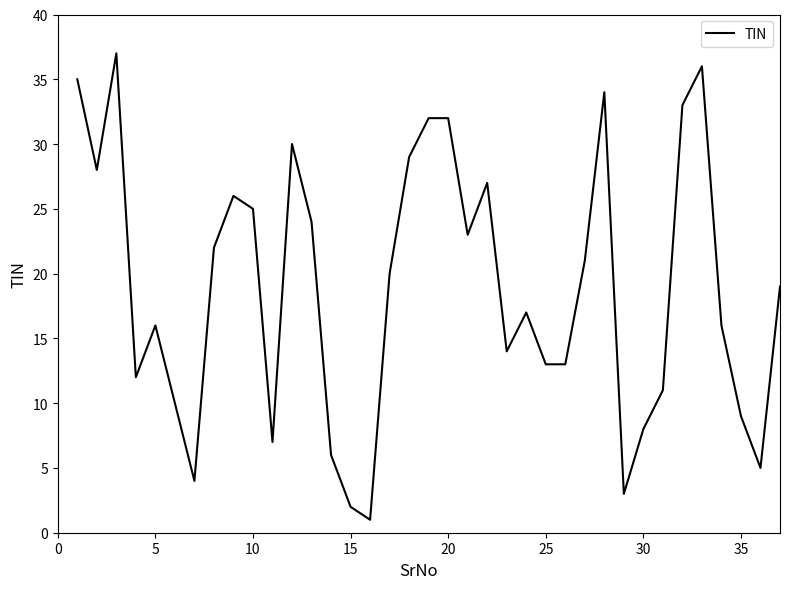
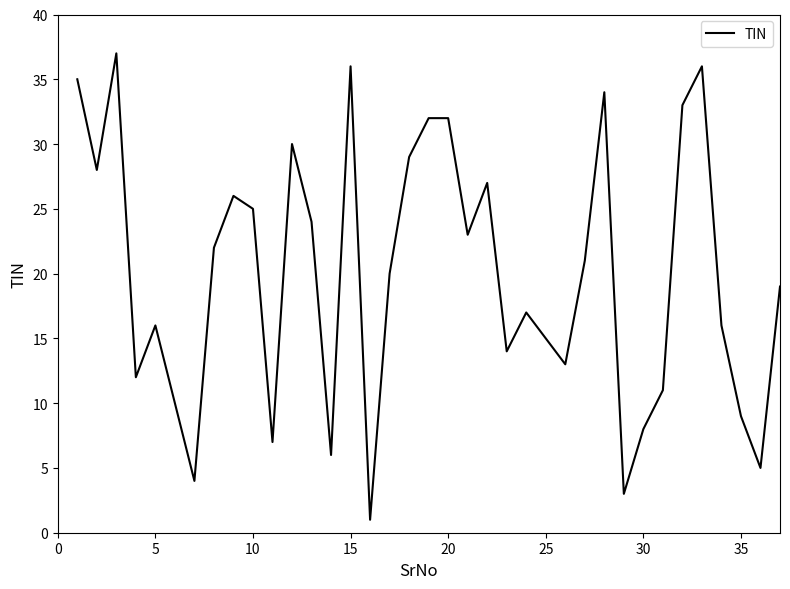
  {
    "5": 16,
    "10": 25,
-   "15": 2,
+   "15": 36,
    "20": 32,
-   "25": 13,
+   "25": 15,
    "30": 8,
    "35": 9
  }
